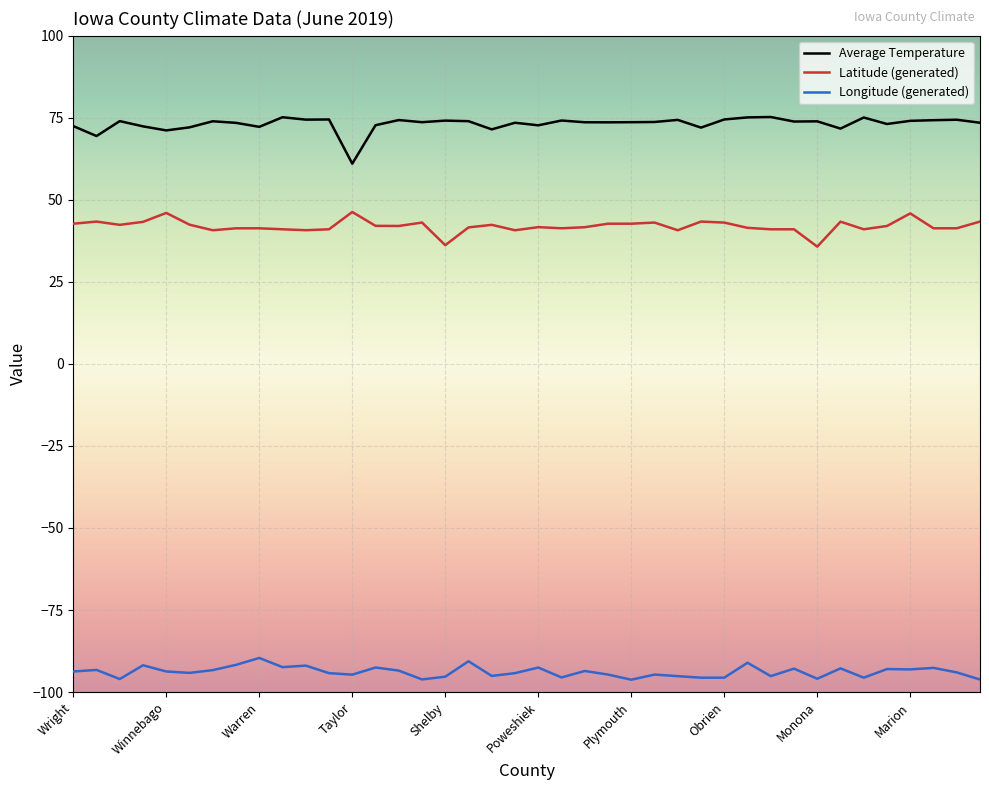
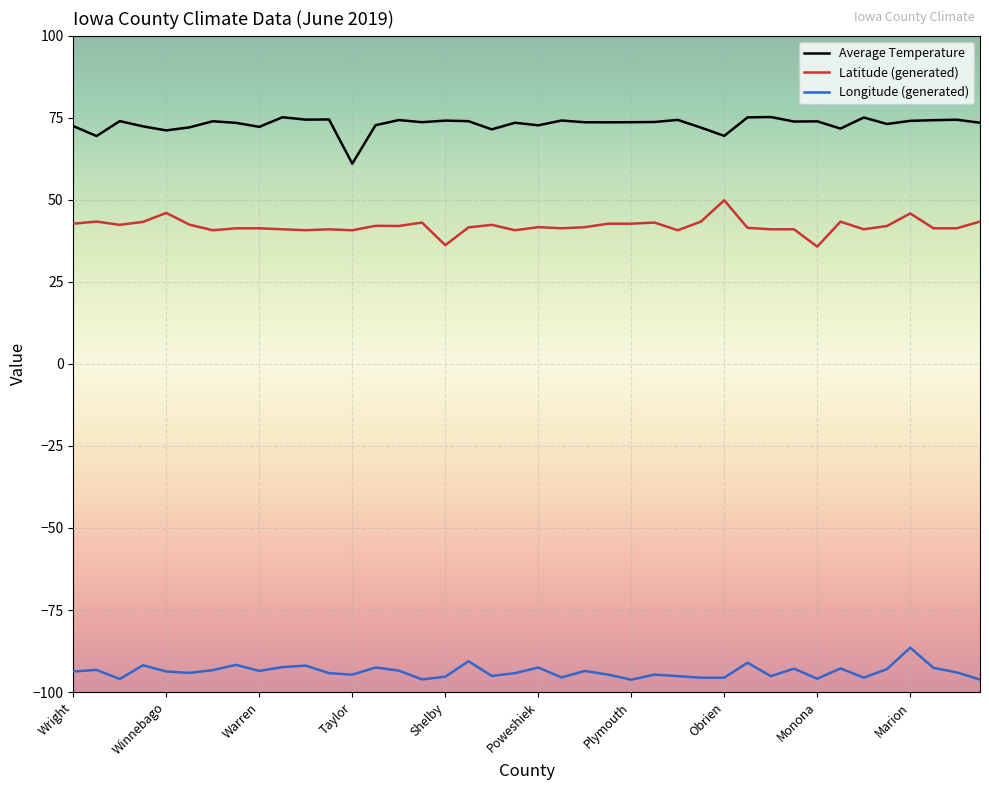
  {
    "Average Temperature": {
      "Wright": 72,
      "Winnebago": 71,
      "Warren": 72,
      "Taylor": 61,
      "Shelby": 74,
      "Poweshiek": 73,
      "Plymouth": 74,
-     "Obrien": 75,
+     "Obrien": 70,
      "Monona": 74,
      "Marion": 74
    },
    "Latitude (generated)": {
      "Wright": 43,
      "Winnebago": 46,
      "Warren": 41,
-     "Taylor": 46,
+     "Taylor": 41,
      "Shelby": 36,
      "Poweshiek": 42,
      "Plymouth": 43,
-     "Obrien": 43,
+     "Obrien": 50,
      "Monona": 36,
      "Marion": 46
    },
    "Longitude (generated)": {
      "Wright": -94,
      "Winnebago": -94,
-     "Warren": -90,
+     "Warren": -94,
      "Taylor": -95,
      "Shelby": -95,
      "Poweshiek": -93,
      "Plymouth": -96,
      "Obrien": -96,
      "Monona": -96,
-     "Marion": -93
+     "Marion": -86
    }
  }
